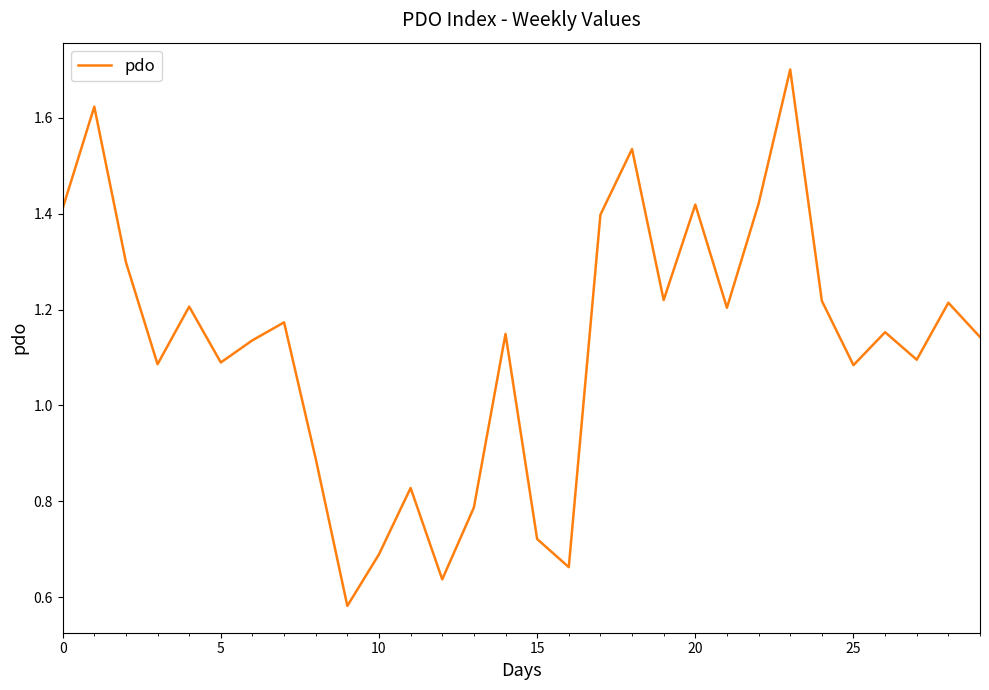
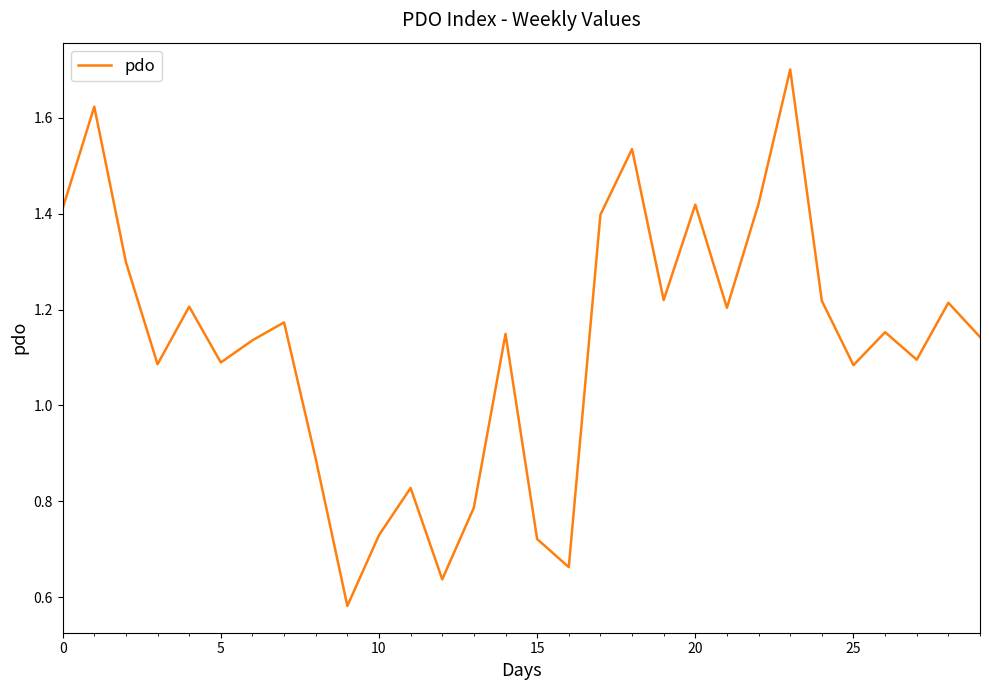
  {
    "0": 1.41,
    "5": 1.09,
-   "10": 0.69,
+   "10": 0.73,
    "15": 0.72,
    "20": 1.42,
    "25": 1.08
  }
